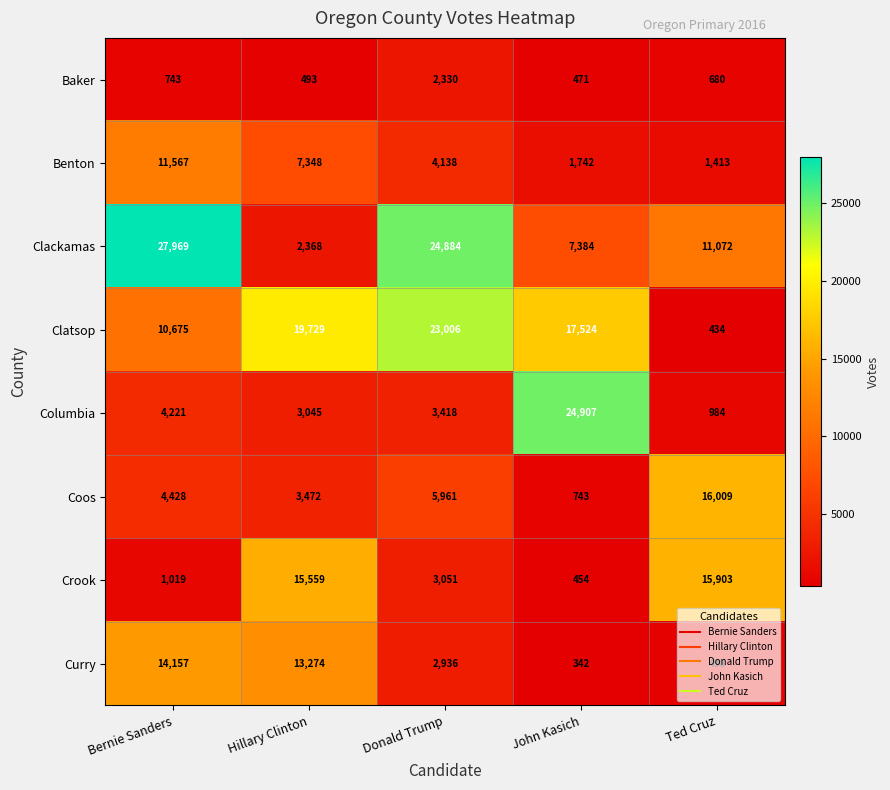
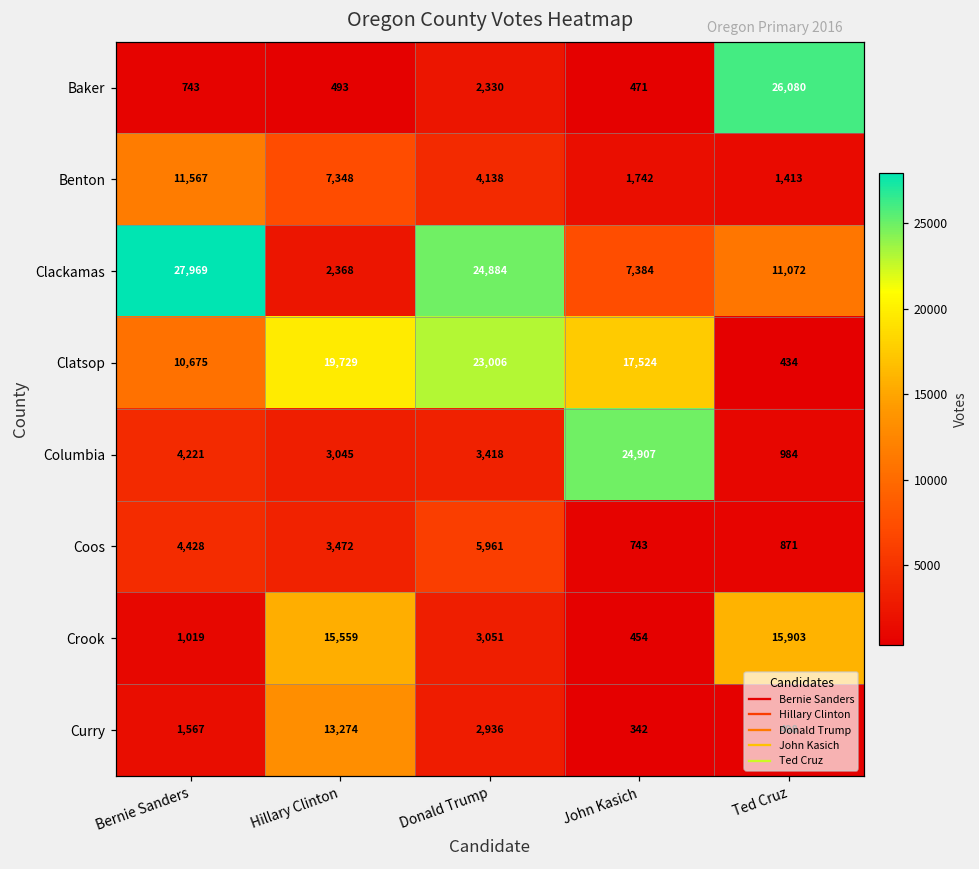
  {
    "Baker": {
      "Bernie Sanders": "743",
      "Hillary Clinton": "493",
      "Donald Trump": "2,330",
      "John Kasich": "471",
-     "Ted Cruz": "680"
+     "Ted Cruz": "26,080"
    },
    "Benton": {
      "Bernie Sanders": "11,567",
      "Hillary Clinton": "7,348",
      "Donald Trump": "4,138",
      "John Kasich": "1,742",
      "Ted Cruz": "1,413"
    },
    "Clackamas": {
      "Bernie Sanders": "27,969",
      "Hillary Clinton": "2,368",
      "Donald Trump": "24,884",
      "John Kasich": "7,384",
      "Ted Cruz": "11,072"
    },
    "Clatsop": {
      "Bernie Sanders": "10,675",
      "Hillary Clinton": "19,729",
      "Donald Trump": "23,006",
      "John Kasich": "17,524",
      "Ted Cruz": "434"
    },
    "Columbia": {
      "Bernie Sanders": "4,221",
      "Hillary Clinton": "3,045",
      "Donald Trump": "3,418",
      "John Kasich": "24,907",
      "Ted Cruz": "984"
    },
    "Coos": {
      "Bernie Sanders": "4,428",
      "Hillary Clinton": "3,472",
      "Donald Trump": "5,961",
      "John Kasich": "743",
-     "Ted Cruz": "16,009"
+     "Ted Cruz": "871"
    },
    "Crook": {
      "Bernie Sanders": "1,019",
      "Hillary Clinton": "15,559",
      "Donald Trump": "3,051",
      "John Kasich": "454",
      "Ted Cruz": "15,903"
    },
    "Curry": {
-     "Bernie Sanders": "14,157",
+     "Bernie Sanders": "1,567",
      "Hillary Clinton": "13,274",
      "Donald Trump": "2,936",
      "John Kasich": "342"
    }
  }
